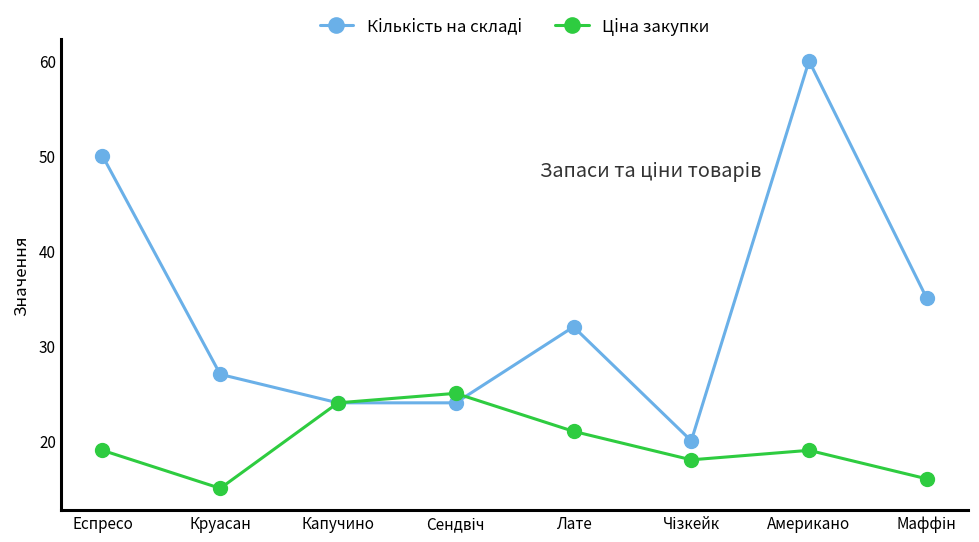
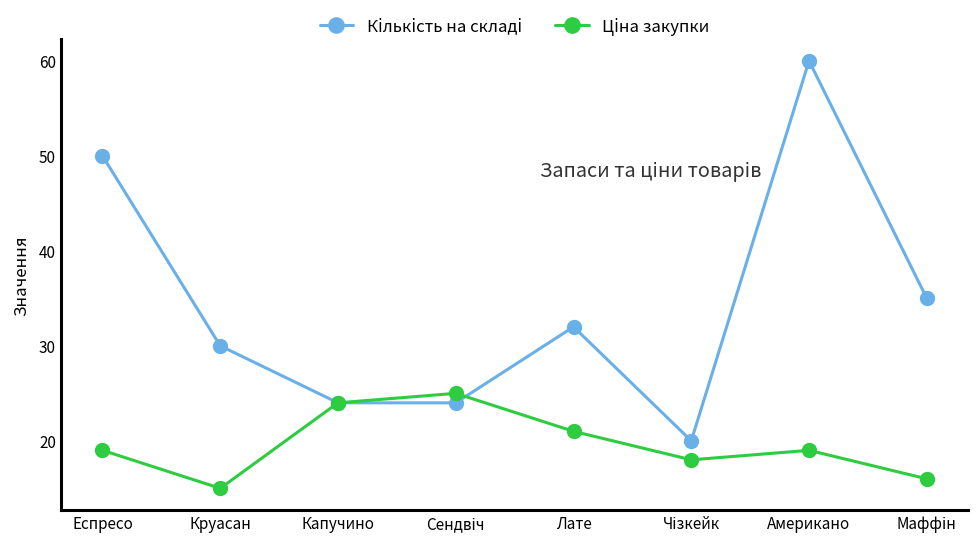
  {
    "Кількість на складі": {
      "Еспресо": 50,
-     "Круасан": 27,
+     "Круасан": 30,
      "Сендвіч": 24,
      "Лате": 32,
      "Чізкейк": 20,
      "Американо": 60,
      "Маффін": 35
    },
    "Ціна закупки": {
      "Еспресо": 19,
      "Круасан": 15,
      "Сендвіч": 25,
      "Лате": 21,
      "Чізкейк": 18,
      "Американо": 19,
      "Маффін": 16
    }
  }
